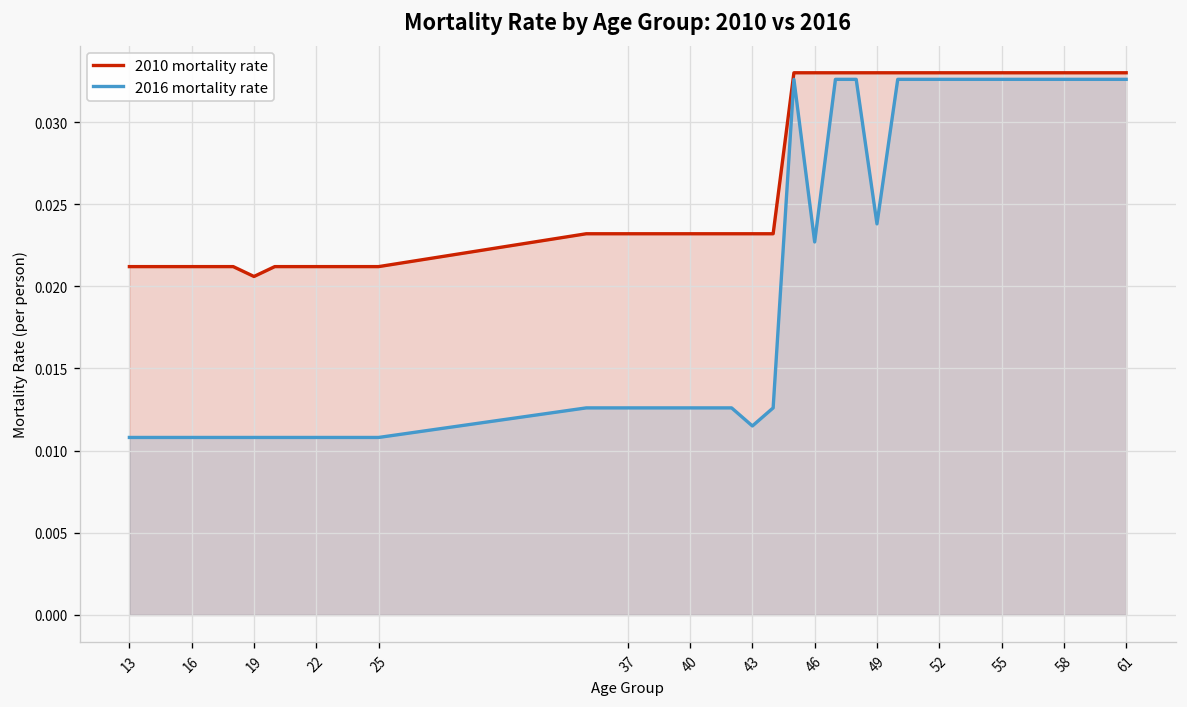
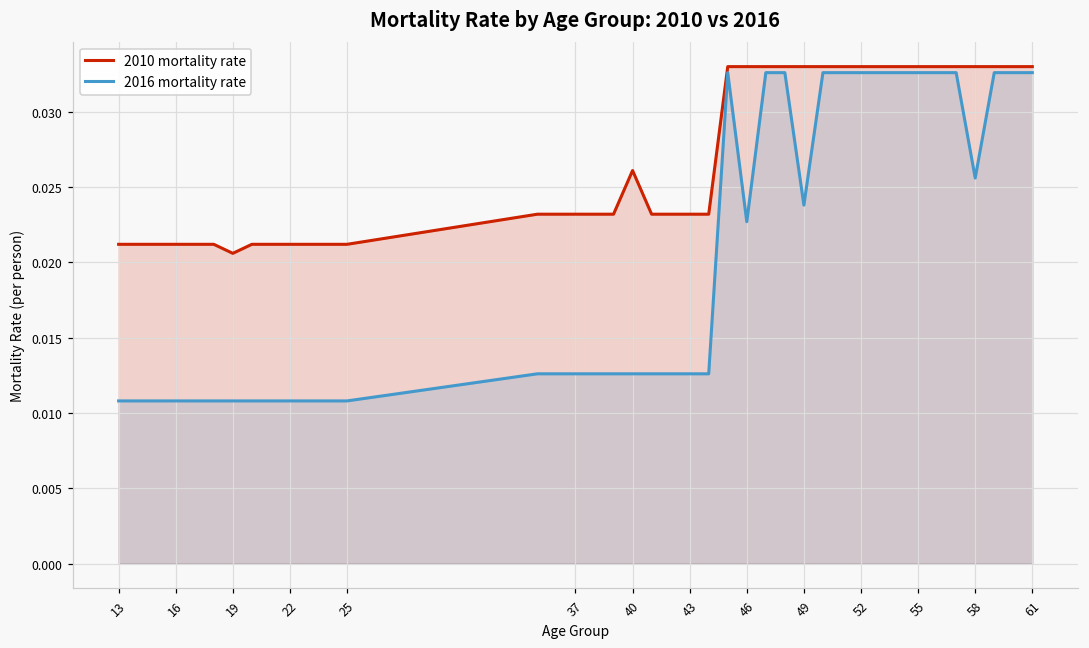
  {
    "2010 mortality rate": {
      "13": 0.0212,
      "16": 0.0212,
      "19": 0.0206,
      "22": 0.0212,
      "25": 0.0212,
      "37": 0.0232,
-     "40": 0.0232,
+     "40": 0.0261,
      "43": 0.0232,
      "46": 0.0330,
      "49": 0.0330,
      "52": 0.0330,
      "55": 0.0330,
      "58": 0.0330,
      "61": 0.0330
    },
    "2016 mortality rate": {
      "13": 0.0108,
      "16": 0.0108,
      "19": 0.0108,
      "22": 0.0108,
      "25": 0.0108,
      "37": 0.0126,
      "40": 0.0126,
-     "43": 0.0115,
+     "43": 0.0126,
      "46": 0.0227,
      "49": 0.0238,
      "52": 0.0326,
      "55": 0.0326,
-     "58": 0.0326,
+     "58": 0.0256,
      "61": 0.0326
    }
  }
